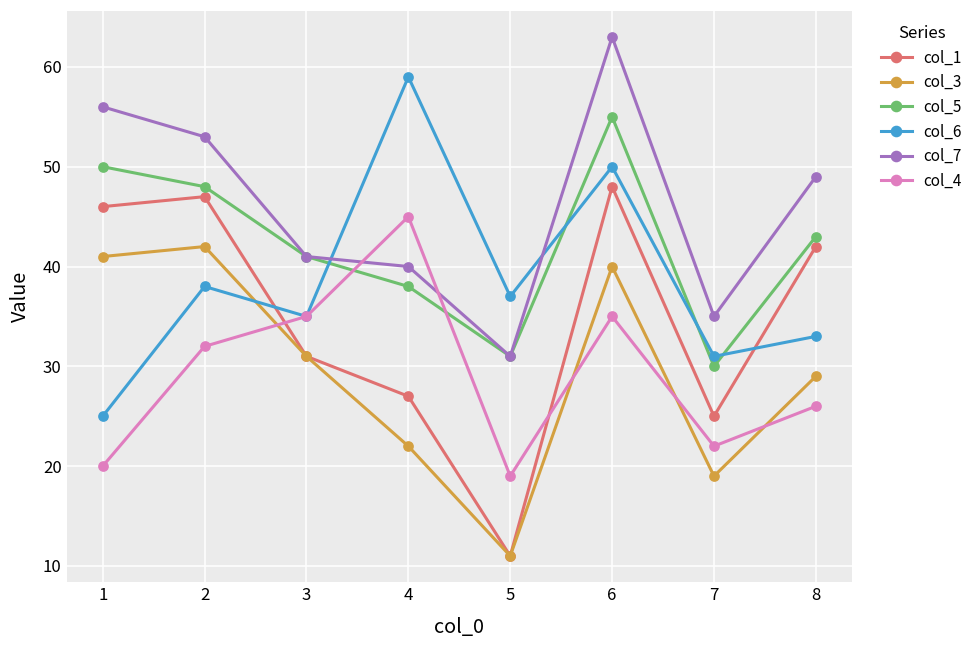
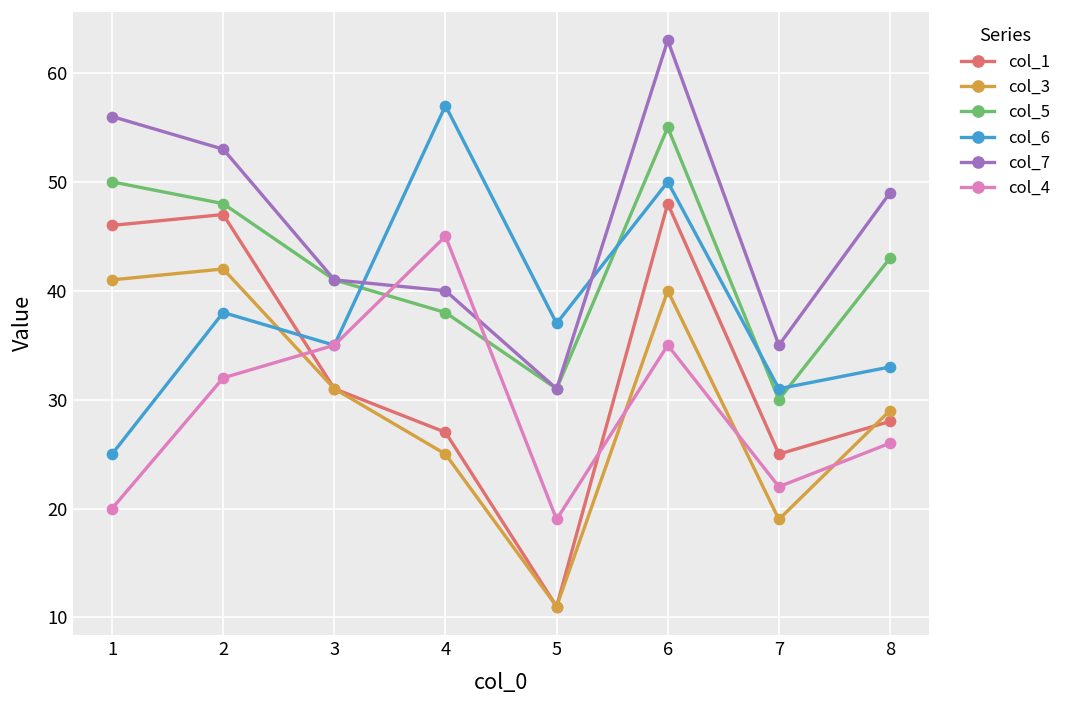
  {
    "col_1": {
      "1": 46,
      "2": 47,
      "4": 27,
      "6": 48,
      "7": 25,
-     "8": 42
+     "8": 28
    },
    "col_3": {
      "1": 41,
      "2": 42,
-     "4": 22,
+     "4": 25,
      "6": 40,
      "7": 19,
      "8": 29
    },
    "col_5": {
      "1": 50,
      "2": 48,
      "4": 38,
      "6": 55,
      "7": 30,
      "8": 43
    },
    "col_6": {
      "1": 25,
      "2": 38,
-     "4": 59,
+     "4": 57,
      "5": 37,
      "6": 50,
      "7": 31,
      "8": 33
    },
    "col_7": {
      "1": 56,
      "2": 53,
      "4": 40,
      "6": 63,
      "7": 35,
      "8": 49
    },
    "col_4": {
      "1": 20,
      "2": 32,
      "4": 45,
      "5": 19,
      "6": 35,
      "7": 22,
      "8": 26
    }
  }
